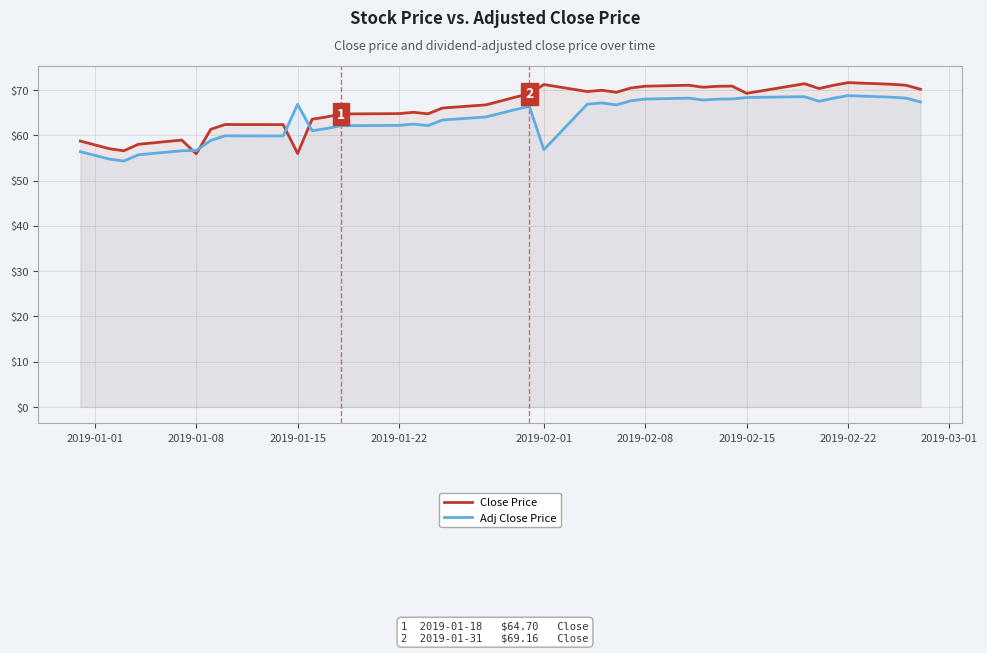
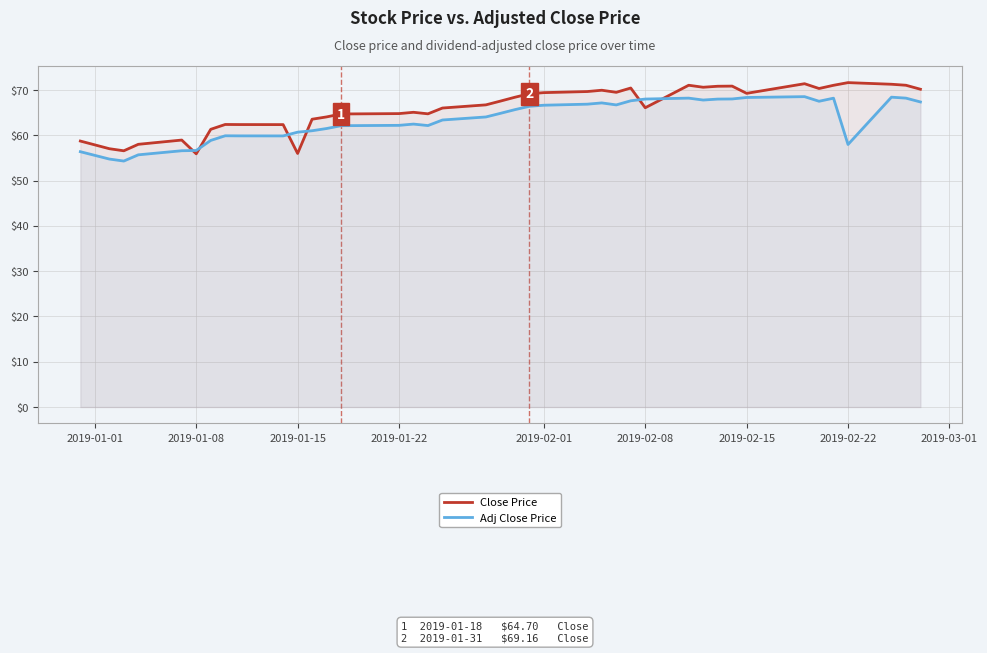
  {
    "Close Price": {
      "2019-01-08": "$56",
      "2019-01-15": "$56",
      "2019-01-22": "$65",
-     "2019-02-01": "$71",
-     "2019-02-08": "$71",
+     "2019-02-01": "$69",
+     "2019-02-08": "$66",
      "2019-02-15": "$69",
      "2019-02-22": "$72"
    },
    "Adj Close Price": {
      "2019-01-08": "$57",
-     "2019-01-15": "$67",
+     "2019-01-15": "$61",
      "2019-01-22": "$62",
-     "2019-02-01": "$57",
+     "2019-02-01": "$67",
      "2019-02-08": "$68",
      "2019-02-15": "$68",
-     "2019-02-22": "$69"
+     "2019-02-22": "$58"
    }
  }
